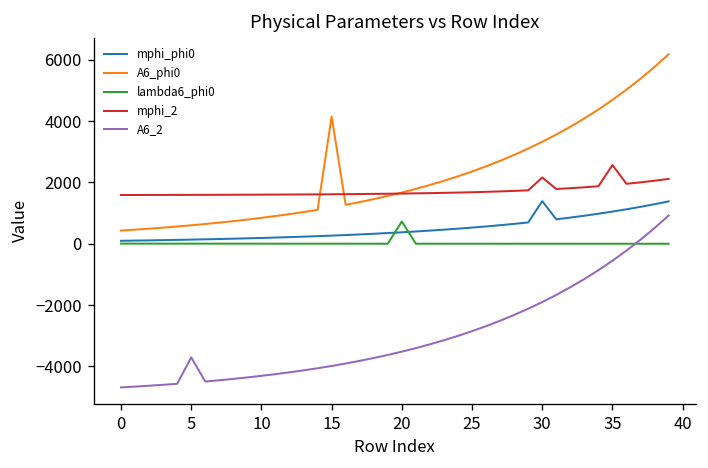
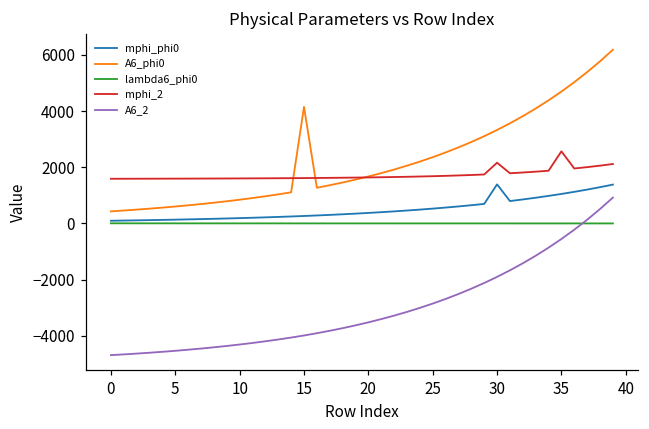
  {
    "mphi_phi0": {
      "5": 100,
      "10": 200,
      "15": 300,
      "20": 400,
      "25": 500,
      "30": 1400,
      "35": 1000
    },
    "A6_phi0": {
      "0": 400,
      "5": 600,
      "10": 800,
      "15": 4100,
      "25": 2400,
      "30": 3300,
      "35": 4700
    },
    "lambda6_phi0": {
      "5": 0,
      "10": 0,
      "15": 0,
-     "20": 700,
+     "20": 0,
      "25": 0,
      "30": 0,
      "35": 0
    },
    "mphi_2": {
      "0": 1600,
      "5": 1600,
      "10": 1600,
      "15": 1600,
      "25": 1700,
      "30": 2200,
      "35": 2600
    },
    "A6_2": {
      "0": -4700,
-     "5": -3700,
+     "5": -4500,
      "10": -4300,
      "15": -4000,
      "20": -3500,
      "25": -2900,
      "30": -1900,
      "35": -600
    }
  }
